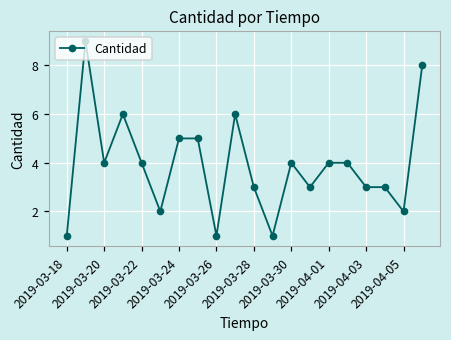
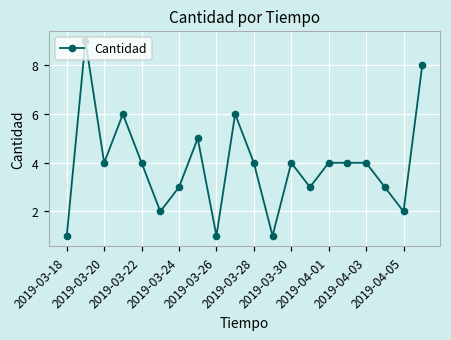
  {
    "2019-03-18": 1,
    "2019-03-20": 4,
    "2019-03-22": 4,
-   "2019-03-24": 5,
+   "2019-03-24": 3,
    "2019-03-26": 1,
-   "2019-03-28": 3,
+   "2019-03-28": 4,
    "2019-03-30": 4,
    "2019-04-01": 4,
-   "2019-04-03": 3,
+   "2019-04-03": 4,
    "2019-04-05": 2
  }
